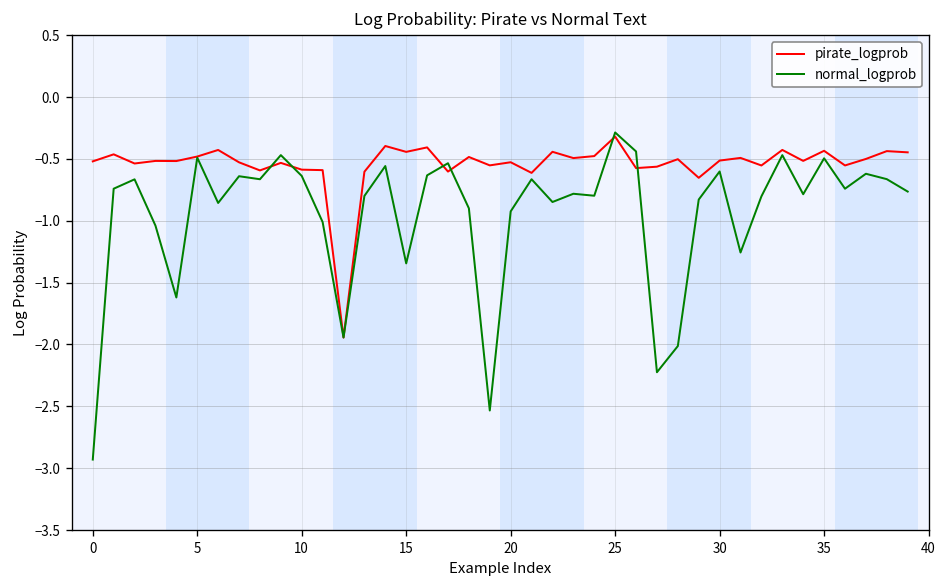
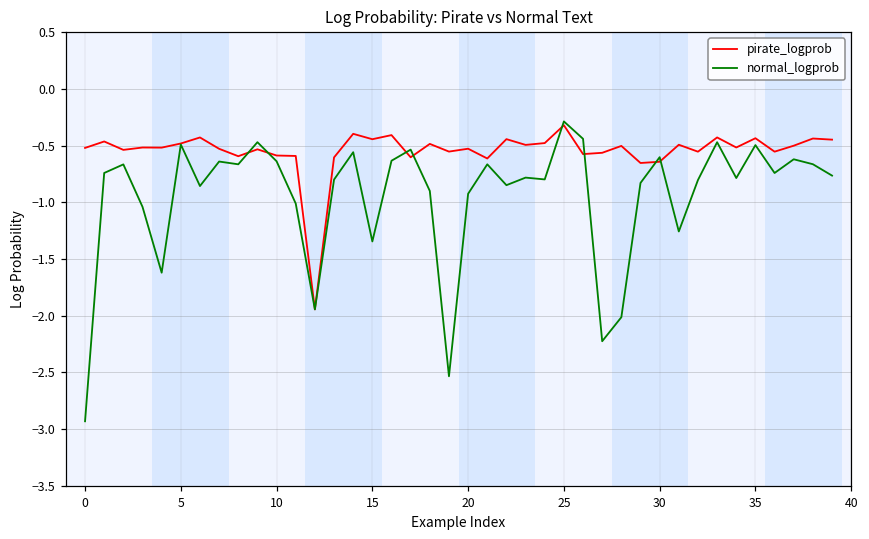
  {
    "pirate_logprob": {
      "0": -0.52,
      "10": -0.59,
      "15": -0.44,
      "20": -0.53,
      "25": -0.32,
-     "30": -0.51,
+     "30": -0.64,
      "35": -0.43
    },
    "normal_logprob": {
      "0": -2.93,
      "10": -0.64,
      "15": -1.34,
      "20": -0.92,
      "25": -0.29,
      "30": -0.60,
      "35": -0.50
    }
  }
